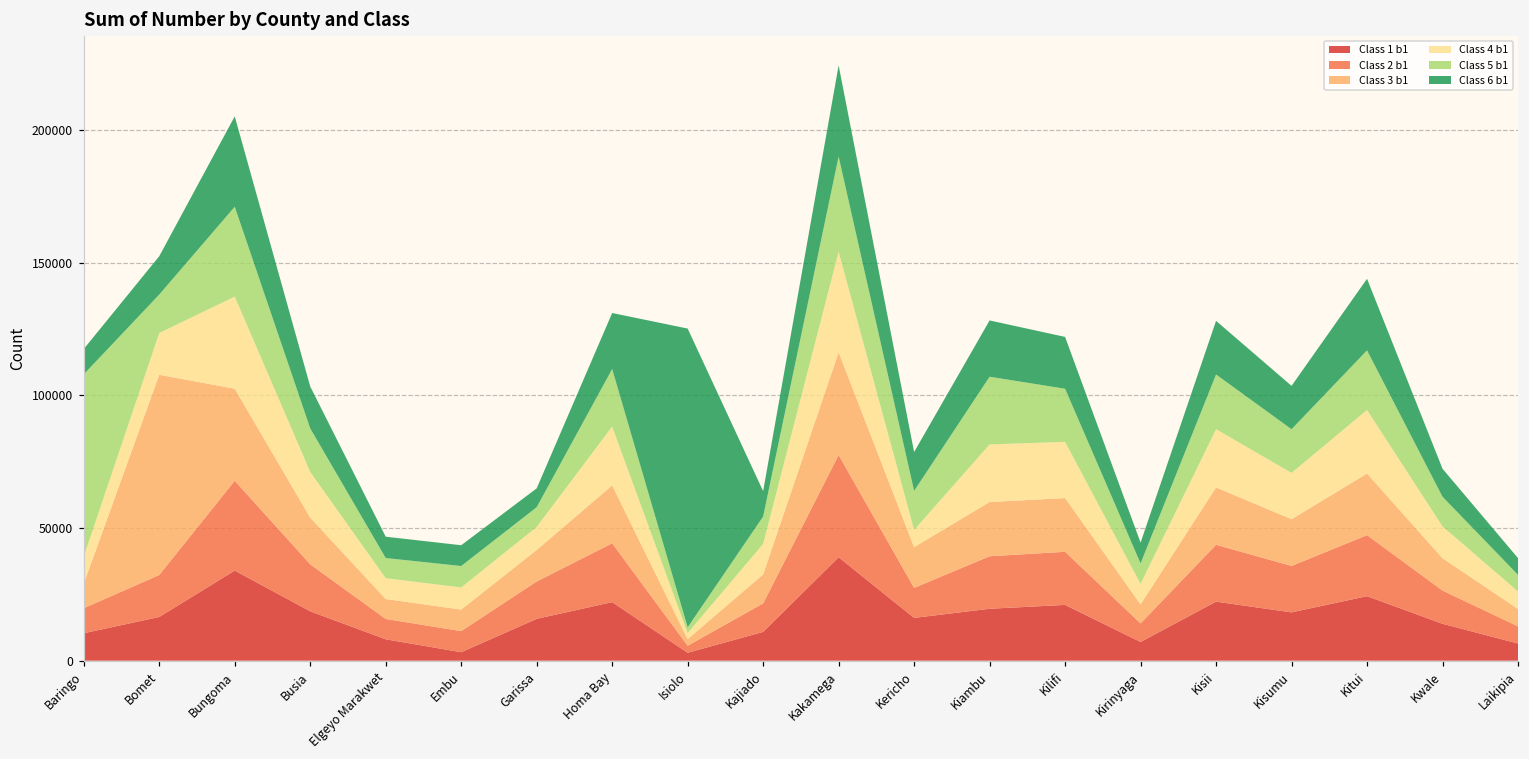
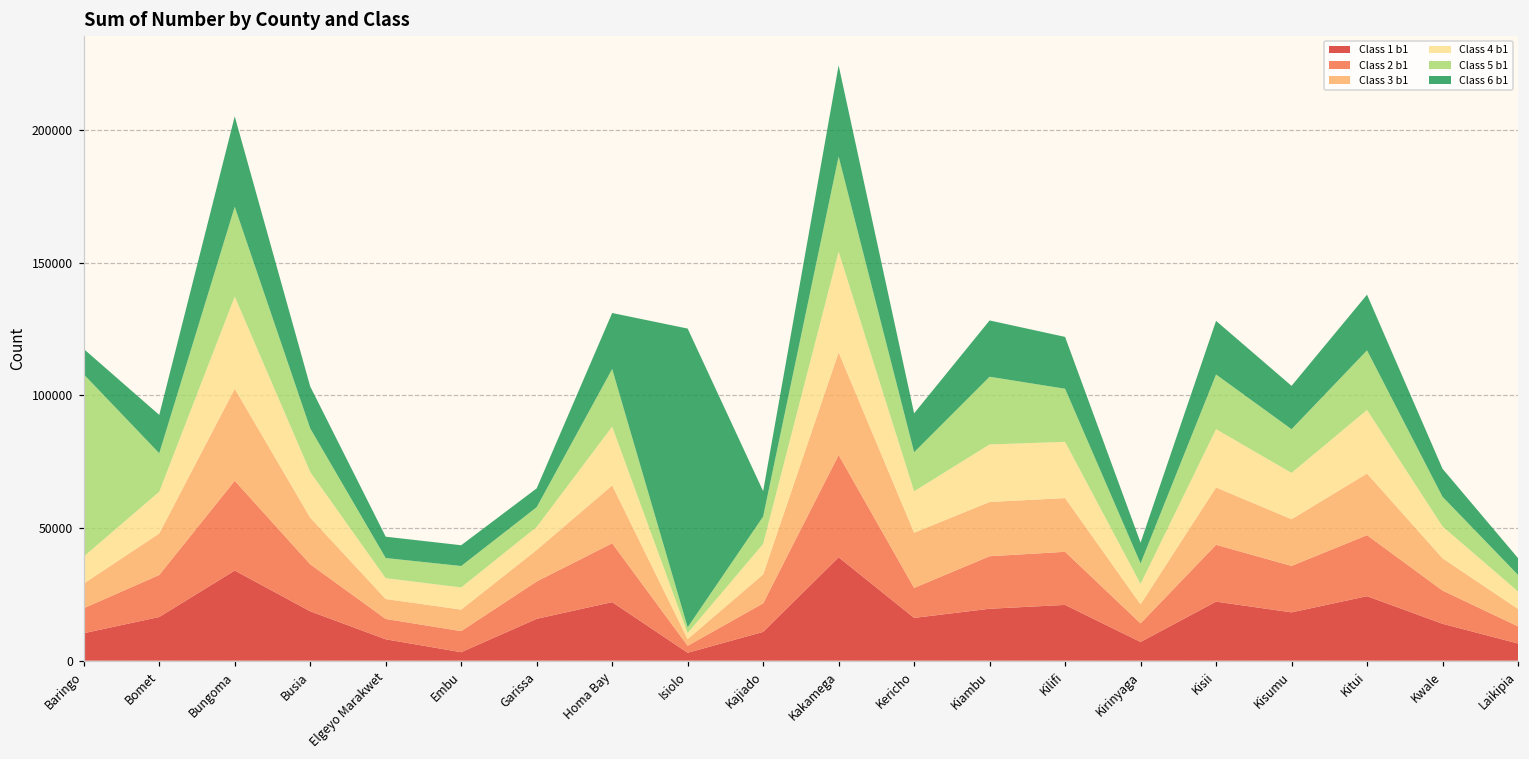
  {
    "Class 1 b1": {
      "Baringo": 10000,
      "Bomet": 16000,
      "Bungoma": 34000,
      "Busia": 19000,
      "Elgeyo Marakwet": 8000,
      "Embu": 3000,
      "Garissa": 16000,
      "Homa Bay": 22000,
      "Isiolo": 3000,
      "Kajiado": 11000,
      "Kakamega": 39000,
      "Kericho": 16000,
      "Kiambu": 20000,
      "Kilifi": 21000,
      "Kirinyaga": 7000,
      "Kisii": 22000,
      "Kisumu": 18000,
      "Kitui": 24000,
      "Kwale": 14000,
      "Laikipia": 6000
    },
    "Class 2 b1": {
      "Baringo": 9000,
      "Bomet": 16000,
      "Bungoma": 34000,
      "Busia": 18000,
      "Elgeyo Marakwet": 8000,
      "Embu": 8000,
      "Garissa": 14000,
      "Homa Bay": 22000,
      "Isiolo": 3000,
      "Kajiado": 11000,
      "Kakamega": 39000,
      "Kericho": 11000,
      "Kiambu": 20000,
      "Kilifi": 20000,
      "Kirinyaga": 7000,
      "Kisii": 21000,
      "Kisumu": 18000,
      "Kitui": 23000,
      "Kwale": 13000,
      "Laikipia": 6000
    },
    "Class 3 b1": {
      "Baringo": 9000,
-     "Bomet": 75000,
+     "Bomet": 16000,
      "Bungoma": 35000,
      "Busia": 18000,
      "Elgeyo Marakwet": 8000,
      "Embu": 8000,
      "Garissa": 12000,
      "Homa Bay": 22000,
      "Isiolo": 3000,
      "Kajiado": 11000,
      "Kakamega": 39000,
-     "Kericho": 15000,
+     "Kericho": 21000,
      "Kiambu": 20000,
      "Kilifi": 20000,
      "Kirinyaga": 7000,
      "Kisii": 22000,
      "Kisumu": 18000,
      "Kitui": 23000,
      "Kwale": 12000,
      "Laikipia": 7000
    },
    "Class 4 b1": {
      "Baringo": 10000,
      "Bomet": 16000,
      "Bungoma": 35000,
      "Busia": 17000,
      "Elgeyo Marakwet": 8000,
      "Embu": 8000,
      "Garissa": 9000,
      "Homa Bay": 22000,
      "Isiolo": 2000,
      "Kajiado": 11000,
      "Kakamega": 38000,
-     "Kericho": 6000,
+     "Kericho": 16000,
      "Kiambu": 22000,
      "Kilifi": 21000,
      "Kirinyaga": 8000,
      "Kisii": 22000,
      "Kisumu": 17000,
      "Kitui": 24000,
      "Kwale": 12000,
      "Laikipia": 7000
    },
    "Class 5 b1": {
      "Baringo": 69000,
      "Bomet": 15000,
      "Bungoma": 34000,
      "Busia": 16000,
      "Elgeyo Marakwet": 8000,
      "Embu": 8000,
      "Garissa": 7000,
      "Homa Bay": 22000,
      "Isiolo": 2000,
      "Kajiado": 10000,
      "Kakamega": 36000,
      "Kericho": 15000,
      "Kiambu": 26000,
      "Kilifi": 20000,
      "Kirinyaga": 8000,
      "Kisii": 21000,
      "Kisumu": 16000,
      "Kitui": 22000,
      "Kwale": 11000,
      "Laikipia": 6000
    },
    "Class 6 b1": {
      "Baringo": 10000,
      "Bomet": 14000,
      "Bungoma": 34000,
      "Busia": 16000,
      "Elgeyo Marakwet": 8000,
      "Embu": 8000,
      "Garissa": 7000,
      "Homa Bay": 21000,
      "Isiolo": 113000,
      "Kajiado": 10000,
      "Kakamega": 34000,
      "Kericho": 15000,
      "Kiambu": 21000,
      "Kilifi": 20000,
      "Kirinyaga": 8000,
      "Kisii": 20000,
      "Kisumu": 16000,
-     "Kitui": 27000,
+     "Kitui": 21000,
      "Kwale": 11000,
      "Laikipia": 6000
    }
  }
